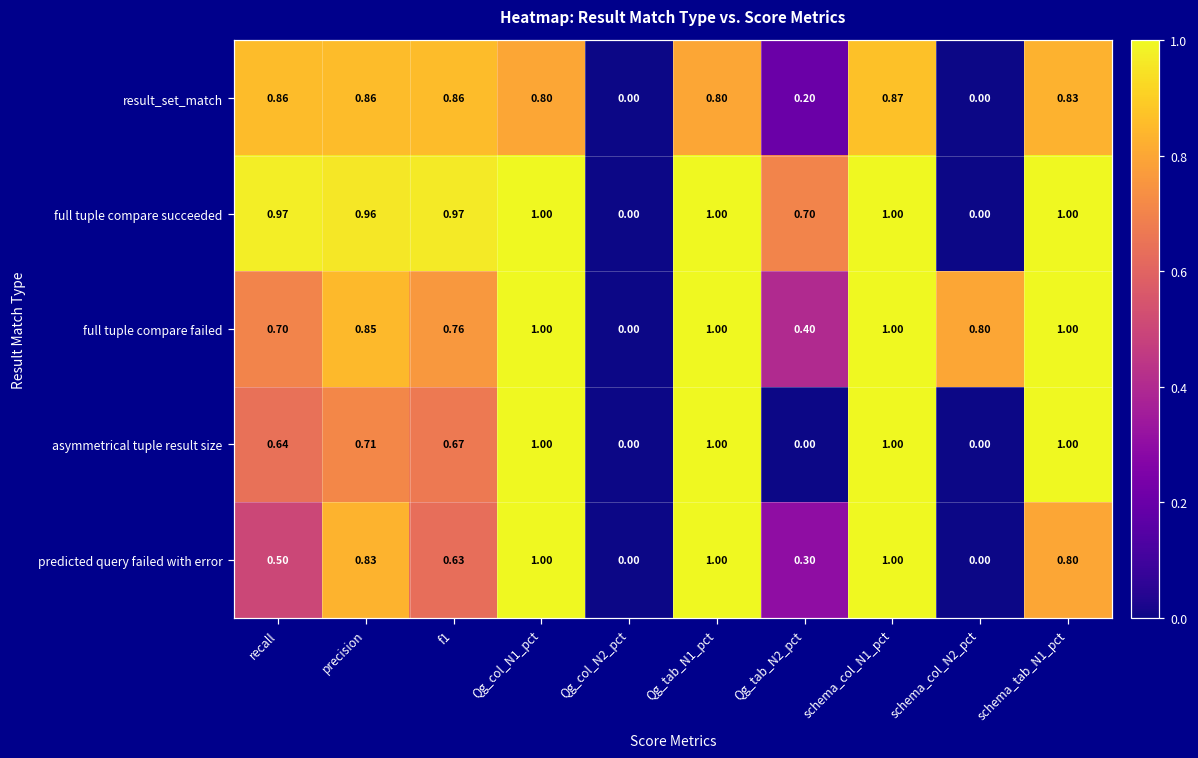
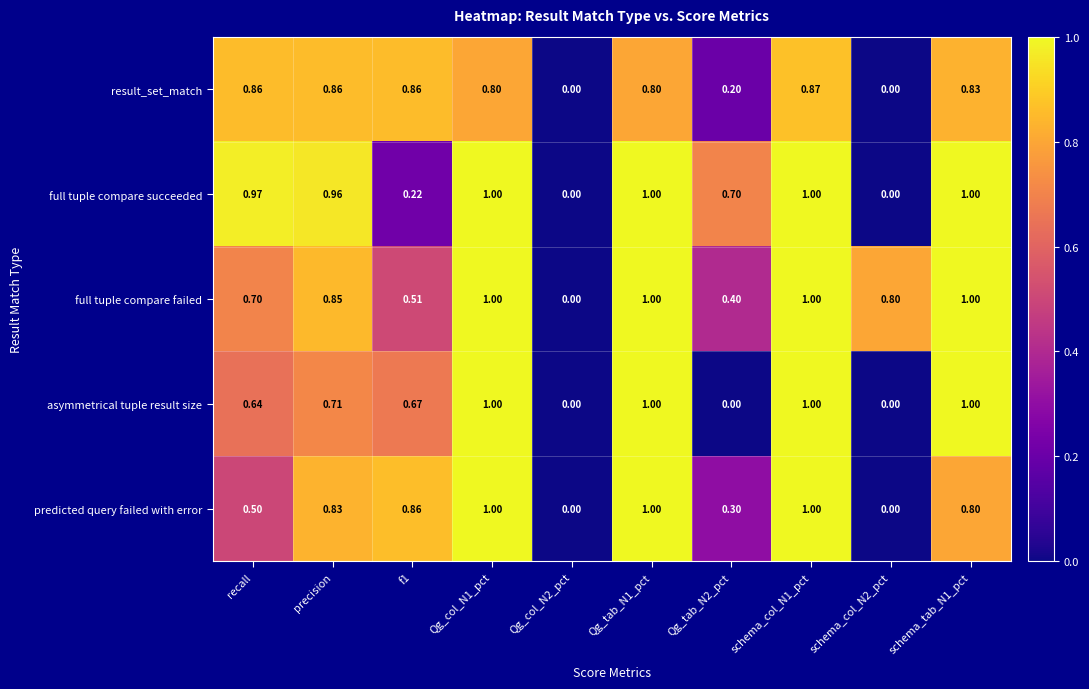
  {
    "result_set_match": {
      "recall": 0.86,
      "precision": 0.86,
      "f1": 0.86,
      "Qg_col_N1_pct": 0.80,
      "Qg_col_N2_pct": 0.00,
      "Qg_tab_N1_pct": 0.80,
      "Qg_tab_N2_pct": 0.20,
      "schema_col_N1_pct": 0.87,
      "schema_col_N2_pct": 0.00,
      "schema_tab_N1_pct": 0.83
    },
    "full tuple compare succeeded": {
      "recall": 0.97,
      "precision": 0.96,
-     "f1": 0.97,
+     "f1": 0.22,
      "Qg_col_N1_pct": 1.00,
      "Qg_col_N2_pct": 0.00,
      "Qg_tab_N1_pct": 1.00,
      "Qg_tab_N2_pct": 0.70,
      "schema_col_N1_pct": 1.00,
      "schema_col_N2_pct": 0.00,
      "schema_tab_N1_pct": 1.00
    },
    "full tuple compare failed": {
      "recall": 0.70,
      "precision": 0.85,
-     "f1": 0.76,
+     "f1": 0.51,
      "Qg_col_N1_pct": 1.00,
      "Qg_col_N2_pct": 0.00,
      "Qg_tab_N1_pct": 1.00,
      "Qg_tab_N2_pct": 0.40,
      "schema_col_N1_pct": 1.00,
      "schema_col_N2_pct": 0.80,
      "schema_tab_N1_pct": 1.00
    },
    "asymmetrical tuple result size": {
      "recall": 0.64,
      "precision": 0.71,
      "f1": 0.67,
      "Qg_col_N1_pct": 1.00,
      "Qg_col_N2_pct": 0.00,
      "Qg_tab_N1_pct": 1.00,
      "Qg_tab_N2_pct": 0.00,
      "schema_col_N1_pct": 1.00,
      "schema_col_N2_pct": 0.00,
      "schema_tab_N1_pct": 1.00
    },
    "predicted query failed with error": {
      "recall": 0.50,
      "precision": 0.83,
-     "f1": 0.63,
+     "f1": 0.86,
      "Qg_col_N1_pct": 1.00,
      "Qg_col_N2_pct": 0.00,
      "Qg_tab_N1_pct": 1.00,
      "Qg_tab_N2_pct": 0.30,
      "schema_col_N1_pct": 1.00,
      "schema_col_N2_pct": 0.00,
      "schema_tab_N1_pct": 0.80
    }
  }
